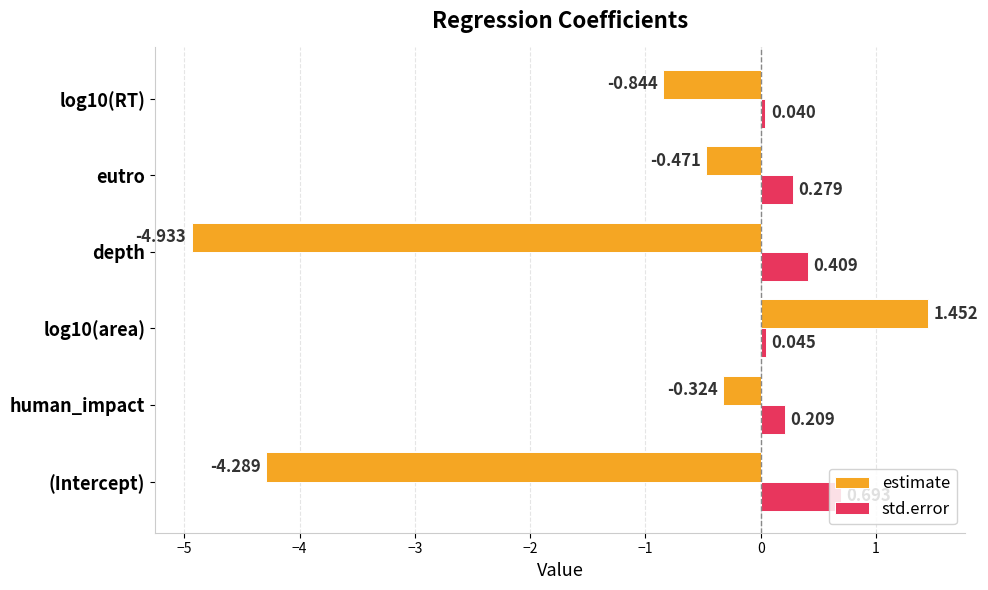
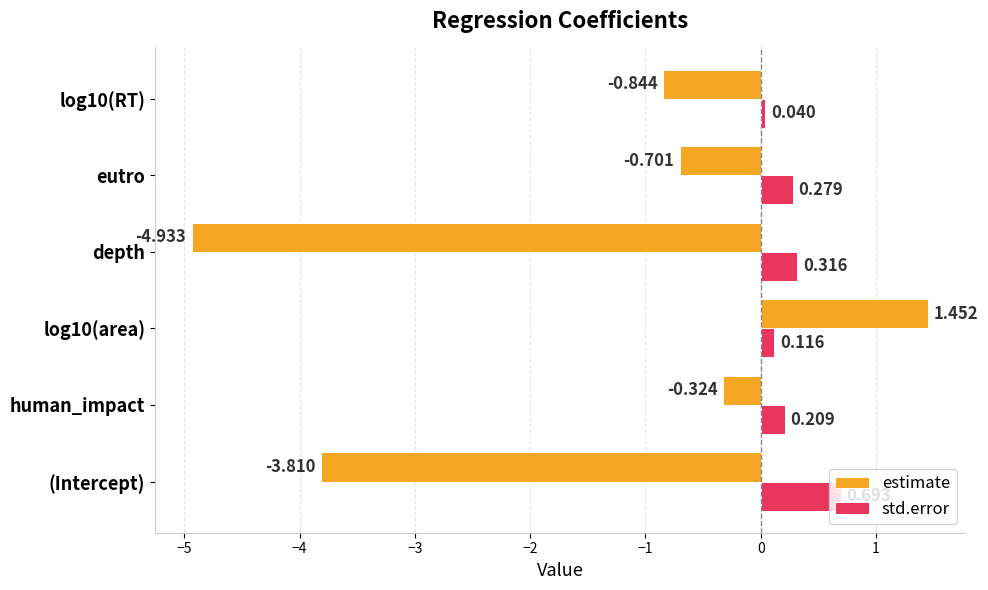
  {
    "estimate": {
      "log10(RT)": -0.844,
-     "eutro": -0.471,
+     "eutro": -0.701,
      "depth": -4.933,
      "log10(area)": 1.452,
      "human_impact": -0.324,
-     "(Intercept)": -4.289
+     "(Intercept)": -3.810
    },
    "std.error": {
      "log10(RT)": 0.040,
      "eutro": 0.279,
-     "depth": 0.409,
-     "log10(area)": 0.045,
+     "depth": 0.316,
+     "log10(area)": 0.116,
      "human_impact": 0.209
    }
  }
